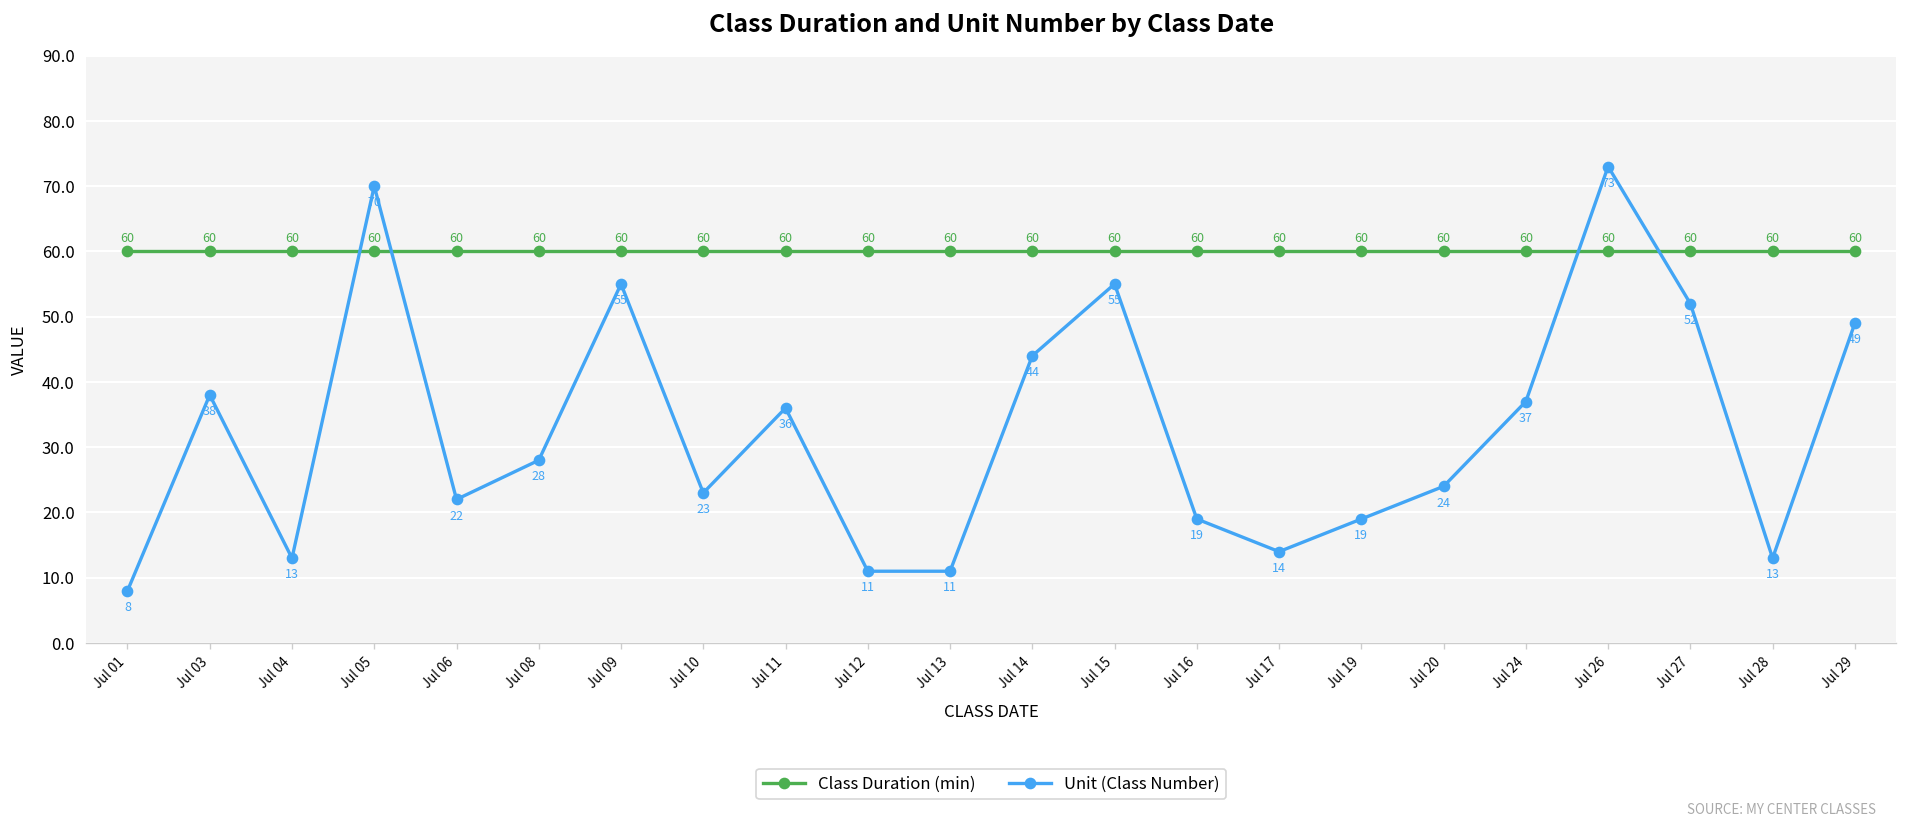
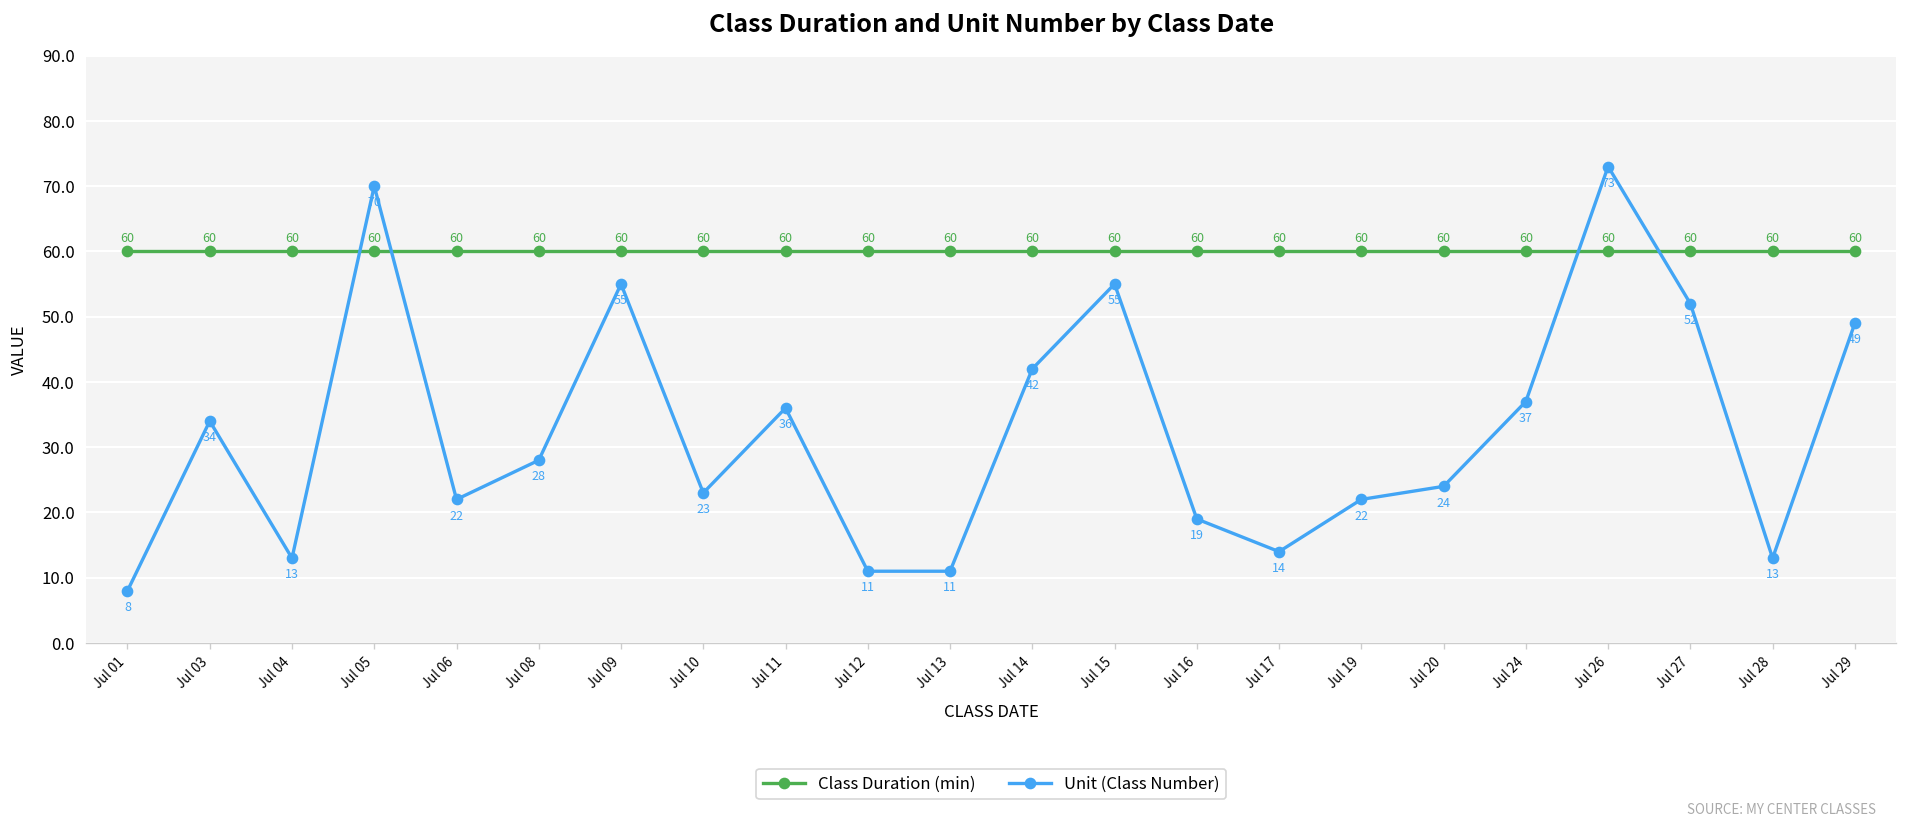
  {
    "Class Duration (min)": {
      "Jul 01": 60,
      "Jul 03": 60,
      "Jul 04": 60,
      "Jul 05": 60,
      "Jul 06": 60,
      "Jul 08": 60,
      "Jul 09": 60,
      "Jul 10": 60,
      "Jul 11": 60,
      "Jul 12": 60,
      "Jul 13": 60,
      "Jul 14": 60,
      "Jul 15": 60,
      "Jul 16": 60,
      "Jul 17": 60,
      "Jul 19": 60,
      "Jul 20": 60,
      "Jul 24": 60,
      "Jul 26": 60,
      "Jul 27": 60,
      "Jul 28": 60,
      "Jul 29": 60
    },
    "Unit (Class Number)": {
      "Jul 01": 8,
-     "Jul 03": 38,
+     "Jul 03": 34,
      "Jul 04": 13,
      "Jul 05": 70,
      "Jul 06": 22,
      "Jul 08": 28,
      "Jul 09": 55,
      "Jul 10": 23,
      "Jul 11": 36,
      "Jul 12": 11,
      "Jul 13": 11,
-     "Jul 14": 44,
+     "Jul 14": 42,
      "Jul 15": 55,
      "Jul 16": 19,
      "Jul 17": 14,
-     "Jul 19": 19,
+     "Jul 19": 22,
      "Jul 20": 24,
      "Jul 24": 37,
      "Jul 26": 73,
      "Jul 27": 52,
      "Jul 28": 13,
      "Jul 29": 49
    }
  }
